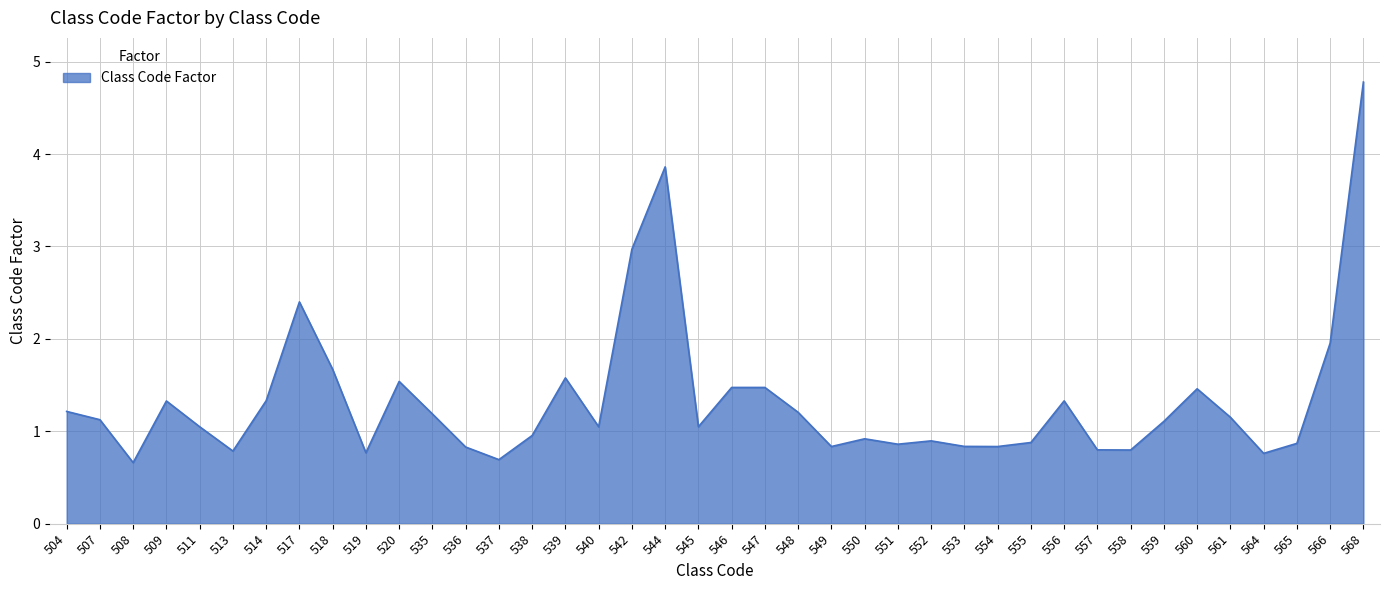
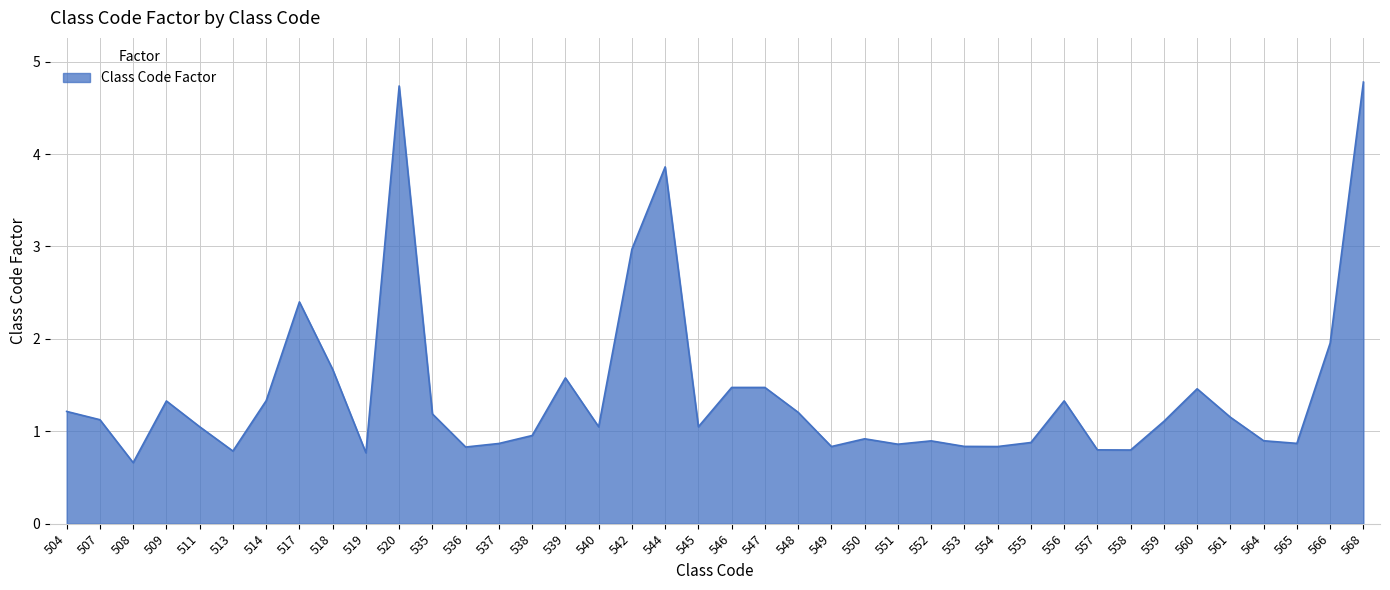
  {
    "504": 1.2,
    "507": 1.1,
    "508": 0.7,
    "509": 1.3,
    "511": 1.0,
    "513": 0.8,
    "514": 1.3,
    "517": 2.4,
    "518": 1.7,
    "519": 0.8,
-   "520": 1.5,
+   "520": 4.7,
    "535": 1.2,
    "536": 0.8,
-   "537": 0.7,
+   "537": 0.9,
    "538": 1.0,
    "539": 1.6,
    "540": 1.0,
    "542": 3.0,
    "544": 3.9,
    "545": 1.0,
    "546": 1.5,
    "547": 1.5,
    "548": 1.2,
    "549": 0.8,
    "550": 0.9,
    "551": 0.9,
    "552": 0.9,
    "553": 0.8,
    "554": 0.8,
    "555": 0.9,
    "556": 1.3,
    "557": 0.8,
    "558": 0.8,
    "559": 1.1,
    "560": 1.5,
    "561": 1.2,
-   "564": 0.8,
+   "564": 0.9,
    "565": 0.9,
    "566": 2.0,
    "568": 4.8
  }
